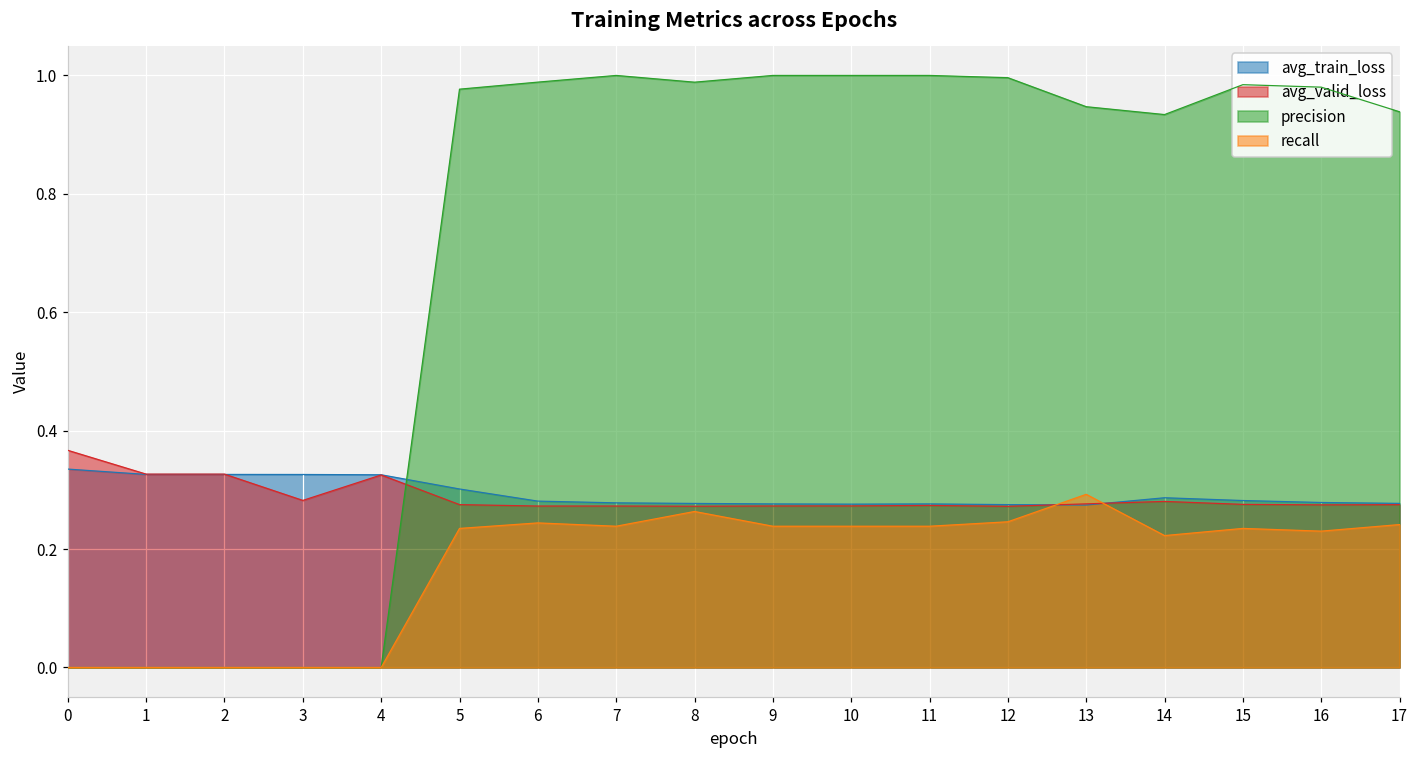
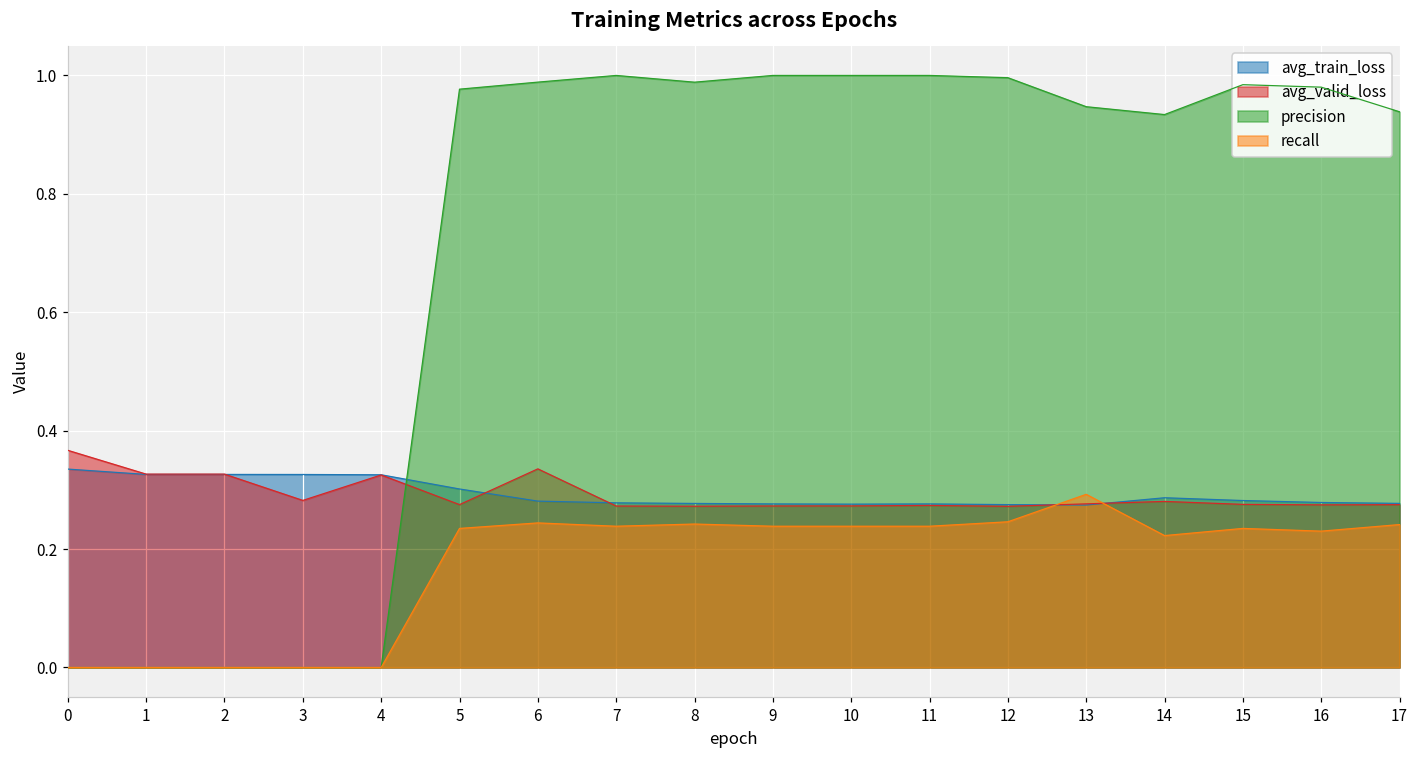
  {
    "avg_train_loss": {
      "0": 0.34,
      "3": 0.33,
      "5": 0.30,
      "6": 0.28,
      "7": 0.28,
      "14": 0.29,
      "15": 0.28
    },
    "avg_valid_loss": {
      "0": 0.37,
      "3": 0.28,
      "5": 0.28,
-     "6": 0.27,
+     "6": 0.34,
      "7": 0.27,
      "14": 0.28,
      "15": 0.28
    },
    "precision": {
      "5": 0.98,
      "6": 0.99,
      "7": 1.00,
      "8": 0.99,
      "9": 1.00,
      "10": 1.00,
      "11": 1.00,
      "12": 1.00,
      "13": 0.95,
      "14": 0.93,
      "17": 0.94
    },
    "recall": {
      "5": 0.23,
      "6": 0.24,
      "7": 0.24,
-     "8": 0.26,
+     "8": 0.24,
      "9": 0.24,
      "10": 0.24,
      "11": 0.24,
      "12": 0.25,
      "13": 0.29,
      "14": 0.22,
      "15": 0.23,
      "16": 0.23,
      "17": 0.24
    }
  }
